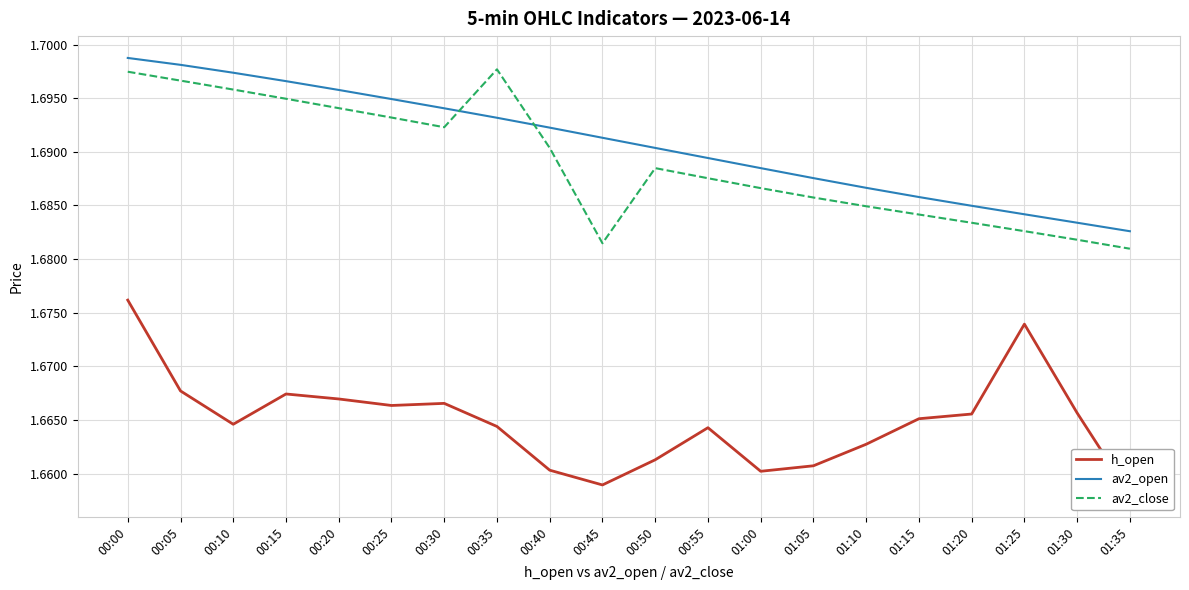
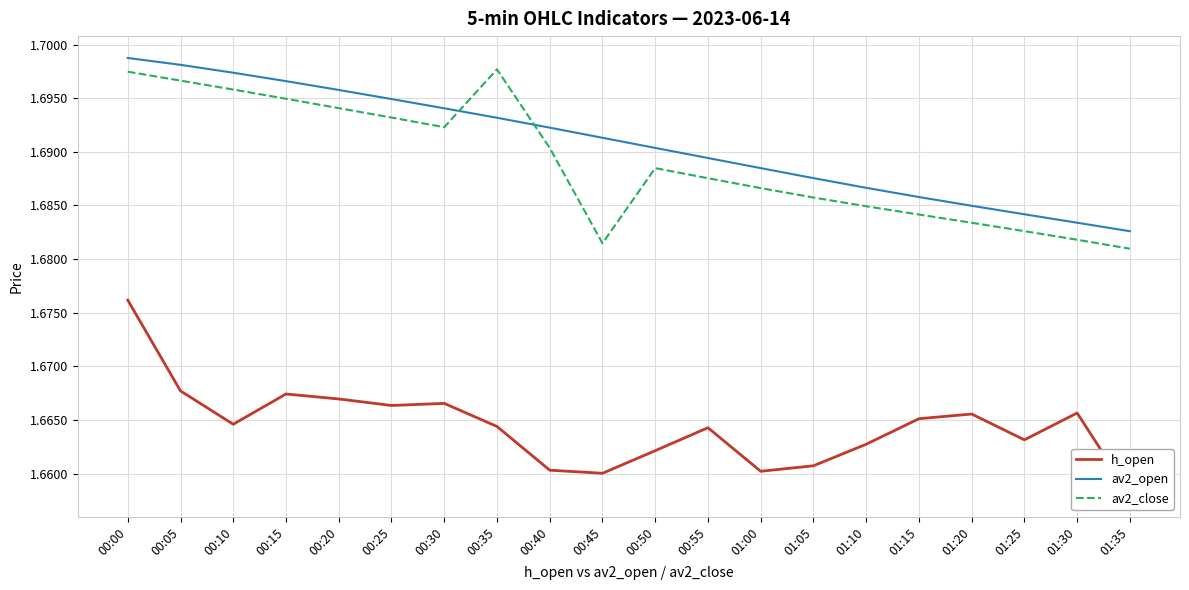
  {
    "h_open": {
      "00:00": 1.6762,
      "00:05": 1.6677,
      "00:10": 1.6646,
      "00:15": 1.6674,
      "00:20": 1.6670,
      "00:25": 1.6664,
      "00:30": 1.6666,
      "00:35": 1.6644,
      "00:40": 1.6603,
-     "00:45": 1.6590,
-     "00:50": 1.6613,
+     "00:45": 1.6600,
+     "00:50": 1.6621,
      "00:55": 1.6643,
      "01:00": 1.6602,
      "01:05": 1.6607,
      "01:10": 1.6627,
      "01:15": 1.6651,
      "01:20": 1.6656,
-     "01:25": 1.6739,
+     "01:25": 1.6632,
      "01:30": 1.6657
    },
    "av2_open": {
      "00:00": 1.6987,
      "00:05": 1.6981,
      "00:10": 1.6974,
      "00:15": 1.6966,
      "00:20": 1.6958,
      "00:25": 1.6949,
      "00:30": 1.6941,
      "00:35": 1.6932,
      "00:40": 1.6923,
      "00:45": 1.6913,
      "00:50": 1.6904,
      "00:55": 1.6894,
      "01:00": 1.6885,
      "01:05": 1.6875,
      "01:10": 1.6866,
      "01:15": 1.6858,
      "01:20": 1.6850,
      "01:25": 1.6842,
      "01:30": 1.6834,
      "01:35": 1.6826
    },
    "av2_close": {
      "00:00": 1.6975,
      "00:05": 1.6966,
      "00:10": 1.6958,
      "00:15": 1.6949,
      "00:20": 1.6941,
      "00:25": 1.6932,
      "00:30": 1.6923,
      "00:35": 1.6977,
      "00:40": 1.6904,
      "00:45": 1.6815,
      "00:50": 1.6885,
      "00:55": 1.6875,
      "01:00": 1.6866,
      "01:05": 1.6857,
      "01:10": 1.6849,
      "01:15": 1.6842,
      "01:20": 1.6834,
      "01:25": 1.6826,
      "01:30": 1.6818,
      "01:35": 1.6810
    }
  }
